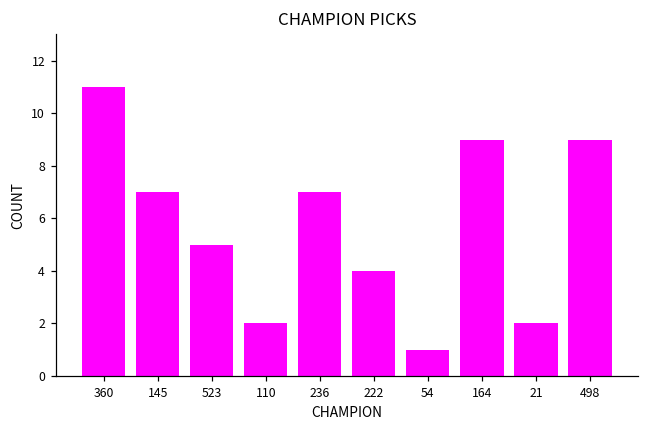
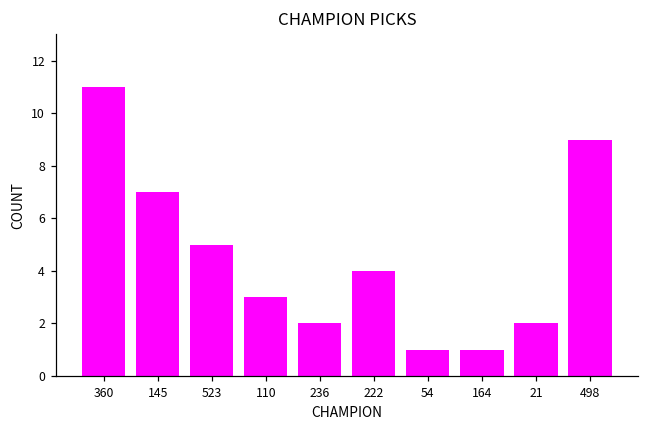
  {
    "360": 11,
    "145": 7,
    "523": 5,
-   "110": 2,
-   "236": 7,
+   "110": 3,
+   "236": 2,
    "222": 4,
    "54": 1,
-   "164": 9,
+   "164": 1,
    "21": 2,
    "498": 9
  }
